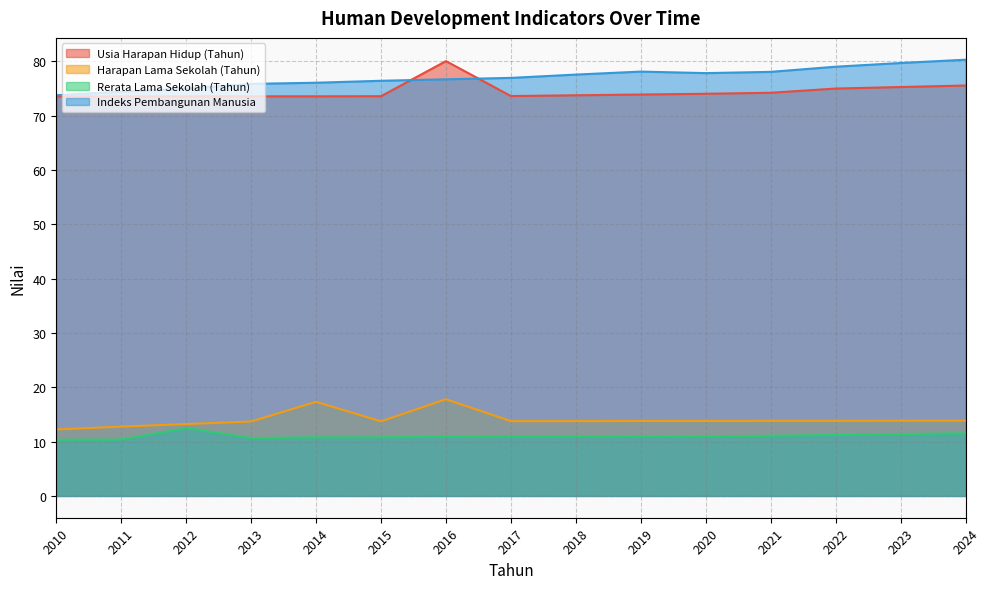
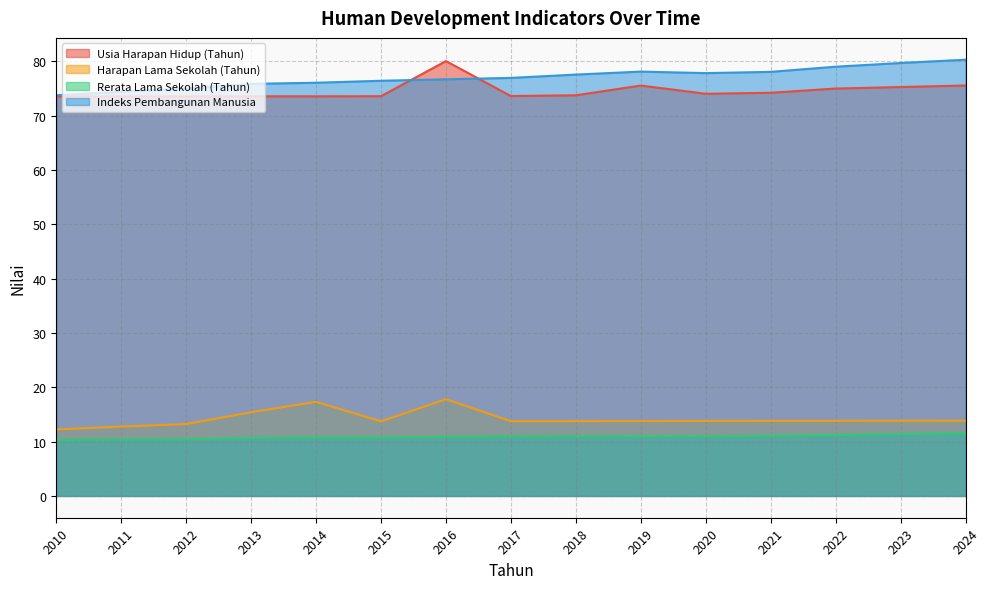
  {
    "Usia Harapan Hidup (Tahun)": {
      "2014": 74,
      "2015": 74,
      "2016": 80,
      "2017": 74,
      "2018": 74,
-     "2019": 74,
+     "2019": 76,
      "2020": 74,
      "2021": 74,
      "2022": 75,
      "2023": 75,
      "2024": 76
    },
    "Harapan Lama Sekolah (Tahun)": {
      "2010": 12,
      "2011": 13,
      "2012": 13,
-     "2013": 14,
+     "2013": 15,
      "2014": 17,
      "2015": 14,
      "2016": 18,
      "2017": 14,
      "2018": 14,
      "2019": 14,
      "2020": 14,
      "2021": 14,
      "2022": 14,
      "2023": 14,
      "2024": 14
    },
    "Rerata Lama Sekolah (Tahun)": {
      "2010": 10,
      "2011": 10,
-     "2012": 12,
+     "2012": 10,
      "2013": 11,
      "2014": 11,
      "2015": 11,
      "2016": 11,
      "2017": 11,
      "2018": 11,
      "2019": 11,
      "2020": 11,
      "2021": 11,
      "2022": 11,
      "2023": 11,
      "2024": 12
    },
    "Indeks Pembangunan Manusia": {
      "2014": 76,
      "2015": 76,
      "2016": 77,
      "2017": 77,
      "2018": 78,
      "2019": 78,
      "2020": 78,
      "2021": 78,
      "2022": 79,
      "2023": 80,
      "2024": 80
    }
  }
